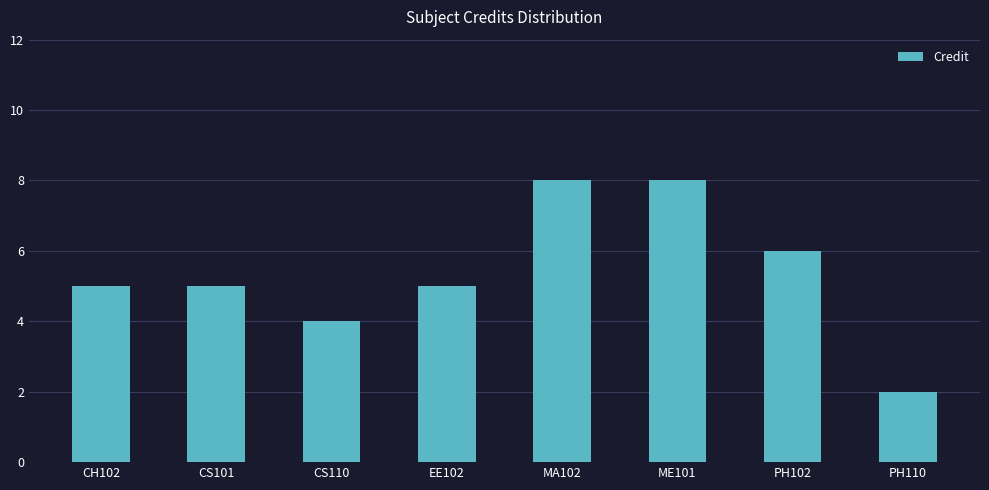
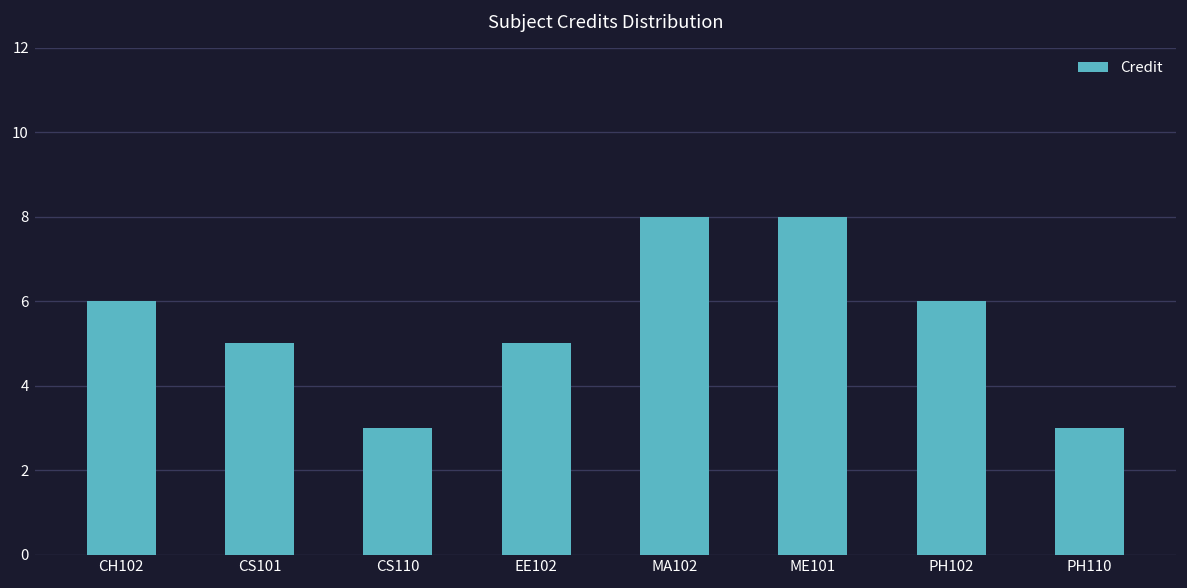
  {
-   "CH102": 5,
+   "CH102": 6,
    "CS101": 5,
-   "CS110": 4,
+   "CS110": 3,
    "EE102": 5,
    "MA102": 8,
    "ME101": 8,
    "PH102": 6,
-   "PH110": 2
+   "PH110": 3
  }
